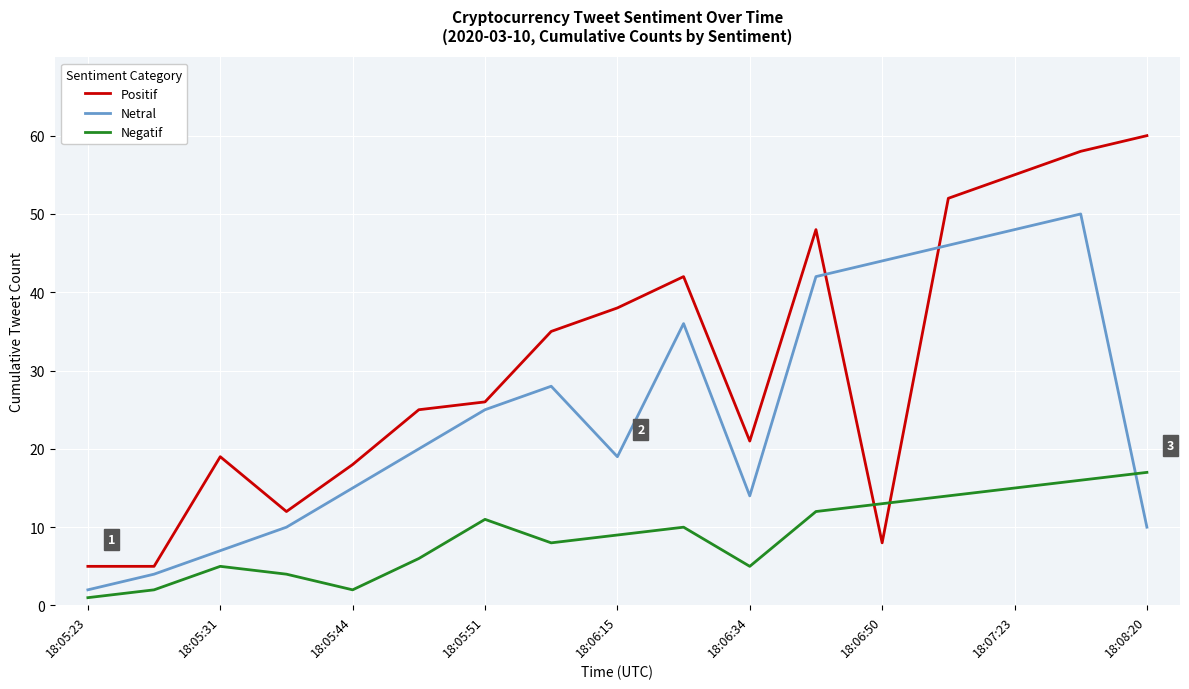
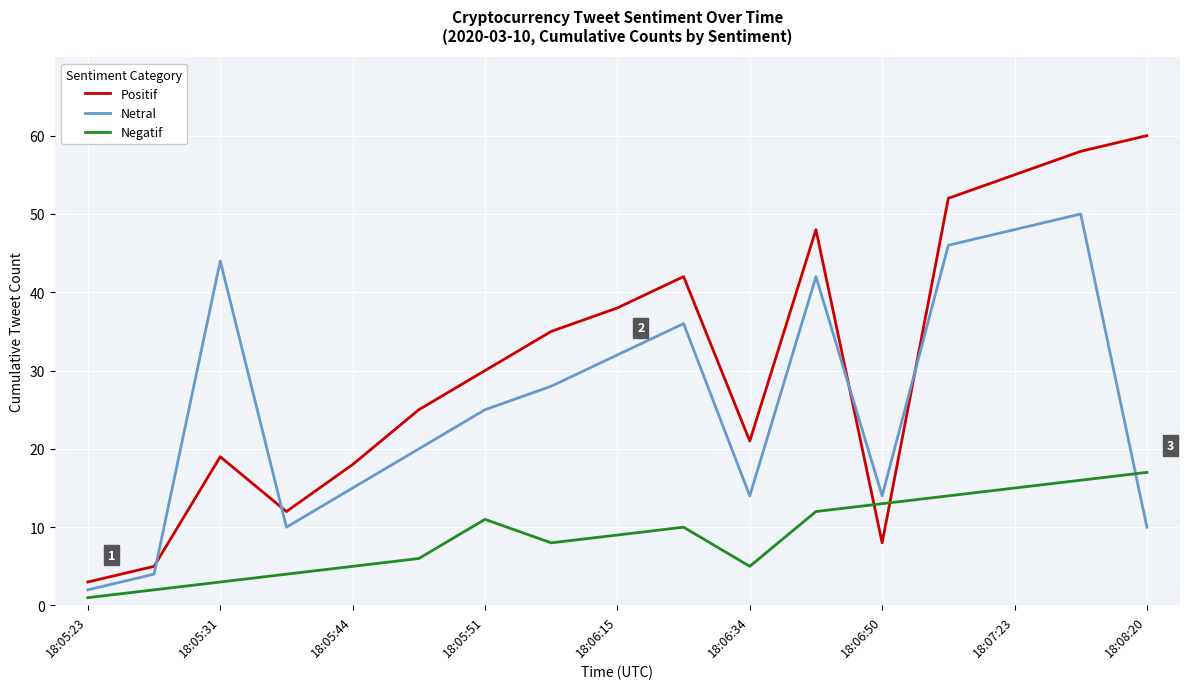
  {
    "Positif": {
-     "18:05:23": 5,
+     "18:05:23": 3,
      "18:05:31": 19,
      "18:05:44": 18,
-     "18:05:51": 26,
+     "18:05:51": 30,
      "18:06:15": 38,
      "18:06:34": 21,
      "18:06:50": 8,
      "18:07:23": 55,
      "18:08:20": 60
    },
    "Netral": {
      "18:05:23": 2,
-     "18:05:31": 7,
+     "18:05:31": 44,
      "18:05:44": 15,
      "18:05:51": 25,
-     "18:06:15": 19,
+     "18:06:15": 32,
      "18:06:34": 14,
-     "18:06:50": 44,
+     "18:06:50": 14,
      "18:07:23": 48,
      "18:08:20": 10
    },
    "Negatif": {
      "18:05:23": 1,
-     "18:05:31": 5,
-     "18:05:44": 2,
+     "18:05:31": 3,
+     "18:05:44": 5,
      "18:05:51": 11,
      "18:06:15": 9,
      "18:06:34": 5,
      "18:06:50": 13,
      "18:07:23": 15,
      "18:08:20": 17
    }
  }
